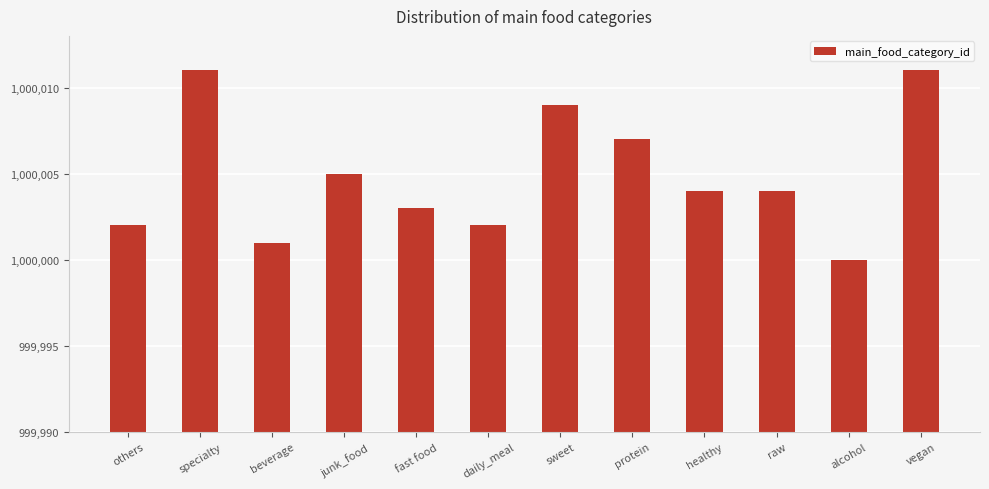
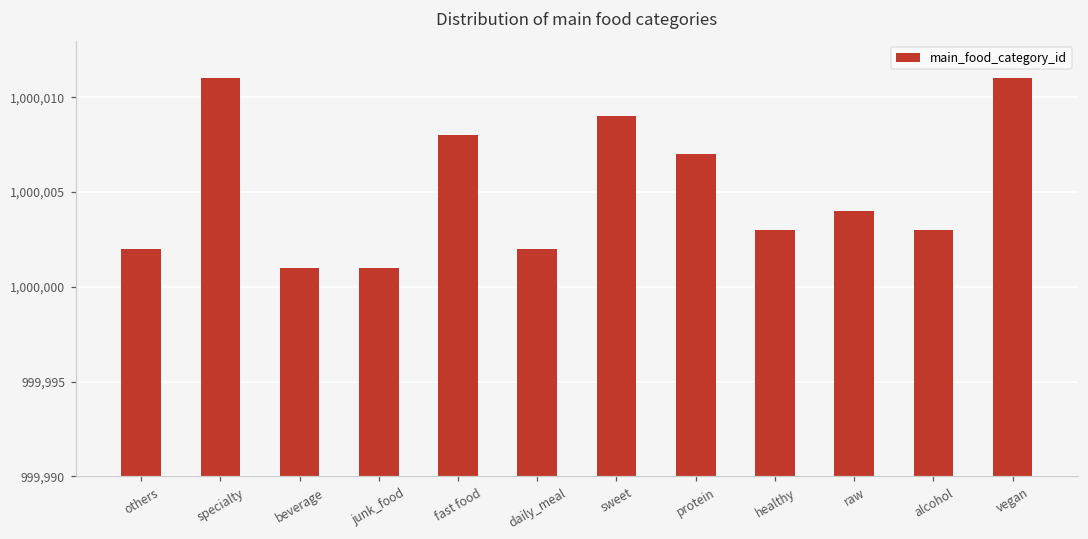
  {
    "others": "1,000,002",
    "specialty": "1,000,011",
    "beverage": "1,000,001",
-   "junk_food": "1,000,005",
-   "fast food": "1,000,003",
+   "junk_food": "1,000,001",
+   "fast food": "1,000,008",
    "daily_meal": "1,000,002",
    "sweet": "1,000,009",
    "protein": "1,000,007",
-   "healthy": "1,000,004",
+   "healthy": "1,000,003",
    "raw": "1,000,004",
-   "alcohol": "1,000,000",
+   "alcohol": "1,000,003",
    "vegan": "1,000,011"
  }
